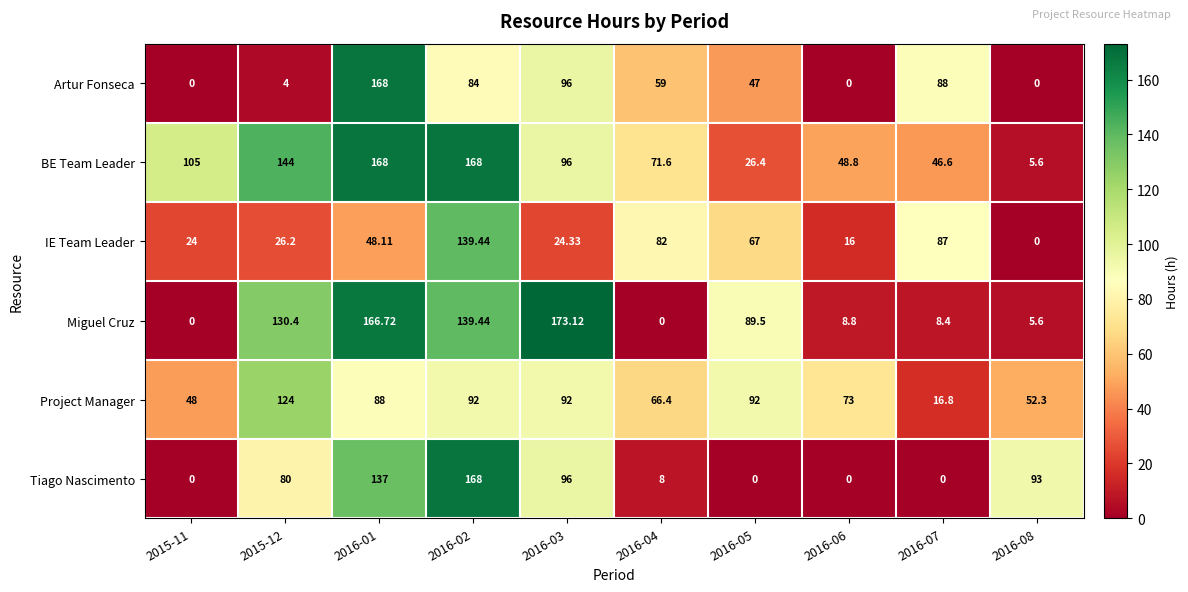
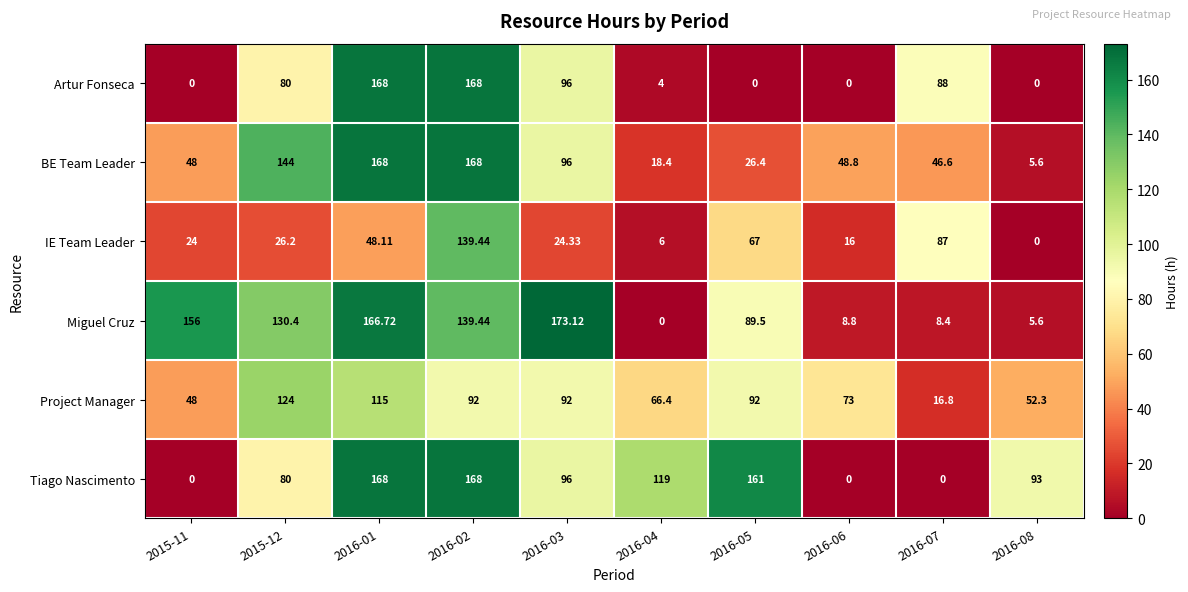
  {
    "Artur Fonseca": {
      "2015-11": 0,
-     "2015-12": 4,
+     "2015-12": 80,
      "2016-01": 168,
-     "2016-02": 84,
+     "2016-02": 168,
      "2016-03": 96,
-     "2016-04": 59,
-     "2016-05": 47,
+     "2016-04": 4,
+     "2016-05": 0,
      "2016-06": 0,
      "2016-07": 88,
      "2016-08": 0
    },
    "BE Team Leader": {
-     "2015-11": 105,
+     "2015-11": 48,
      "2015-12": 144,
      "2016-01": 168,
      "2016-02": 168,
      "2016-03": 96,
-     "2016-04": 71.6,
+     "2016-04": 18.4,
      "2016-05": 26.4,
      "2016-06": 48.8,
      "2016-07": 46.6,
      "2016-08": 5.6
    },
    "IE Team Leader": {
      "2015-11": 24,
      "2015-12": 26.2,
      "2016-01": 48.11,
      "2016-02": 139.44,
      "2016-03": 24.33,
-     "2016-04": 82,
+     "2016-04": 6,
      "2016-05": 67,
      "2016-06": 16,
      "2016-07": 87,
      "2016-08": 0
    },
    "Miguel Cruz": {
-     "2015-11": 0,
+     "2015-11": 156,
      "2015-12": 130.4,
      "2016-01": 166.72,
      "2016-02": 139.44,
      "2016-03": 173.12,
      "2016-04": 0,
      "2016-05": 89.5,
      "2016-06": 8.8,
      "2016-07": 8.4,
      "2016-08": 5.6
    },
    "Project Manager": {
      "2015-11": 48,
      "2015-12": 124,
-     "2016-01": 88,
+     "2016-01": 115,
      "2016-02": 92,
      "2016-03": 92,
      "2016-04": 66.4,
      "2016-05": 92,
      "2016-06": 73,
      "2016-07": 16.8,
      "2016-08": 52.3
    },
    "Tiago Nascimento": {
      "2015-11": 0,
      "2015-12": 80,
-     "2016-01": 137,
+     "2016-01": 168,
      "2016-02": 168,
      "2016-03": 96,
-     "2016-04": 8,
-     "2016-05": 0,
+     "2016-04": 119,
+     "2016-05": 161,
      "2016-06": 0,
      "2016-07": 0,
      "2016-08": 93
    }
  }
